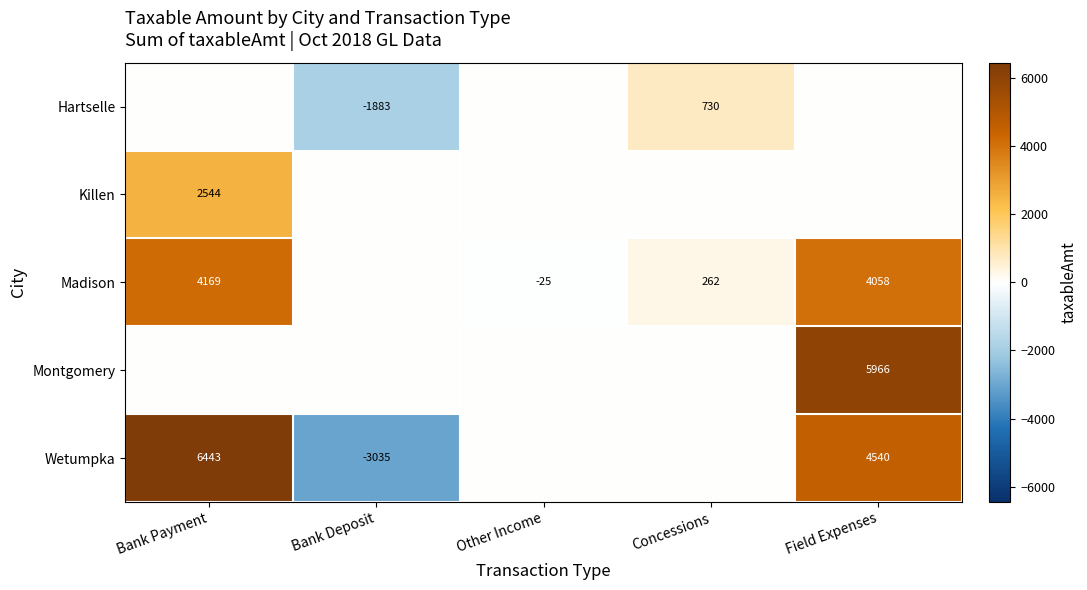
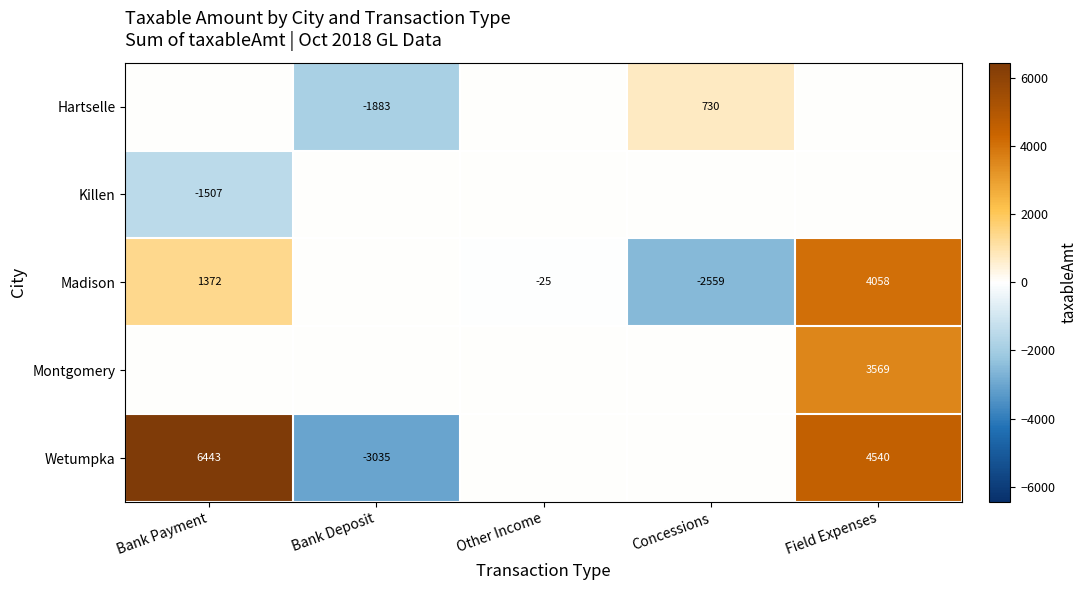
  {
    "Hartselle": {
      "Bank Deposit": -1883,
      "Concessions": 730
    },
    "Killen": {
-     "Bank Payment": 2544
+     "Bank Payment": -1507
    },
    "Madison": {
-     "Bank Payment": 4169,
+     "Bank Payment": 1372,
      "Other Income": -25,
-     "Concessions": 262,
+     "Concessions": -2559,
      "Field Expenses": 4058
    },
    "Montgomery": {
-     "Field Expenses": 5966
+     "Field Expenses": 3569
    },
    "Wetumpka": {
      "Bank Payment": 6443,
      "Bank Deposit": -3035,
      "Field Expenses": 4540
    }
  }
